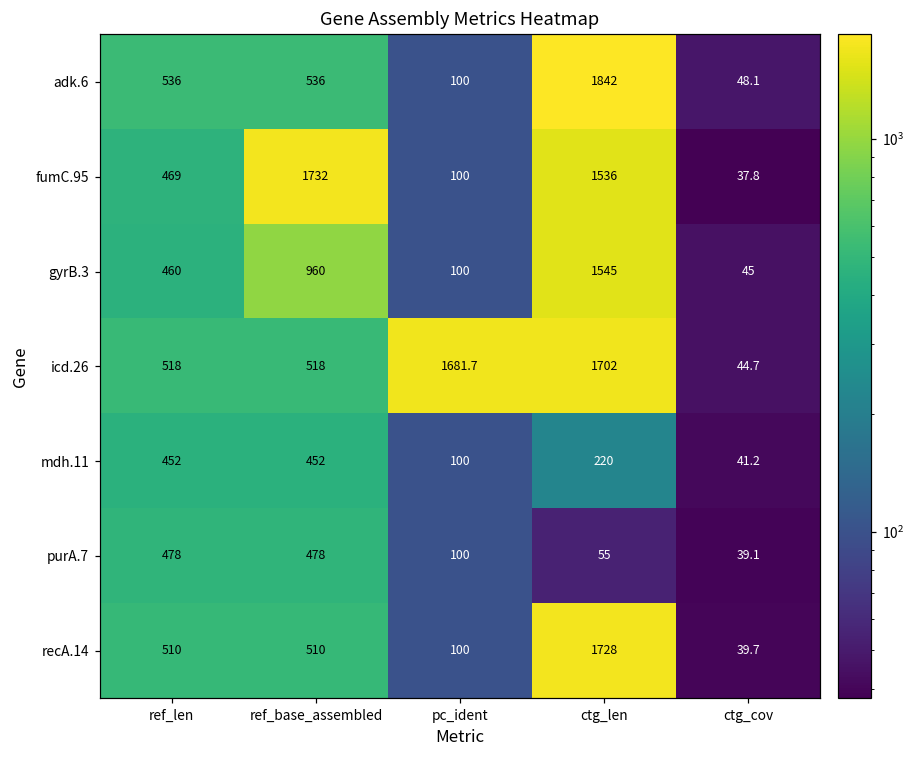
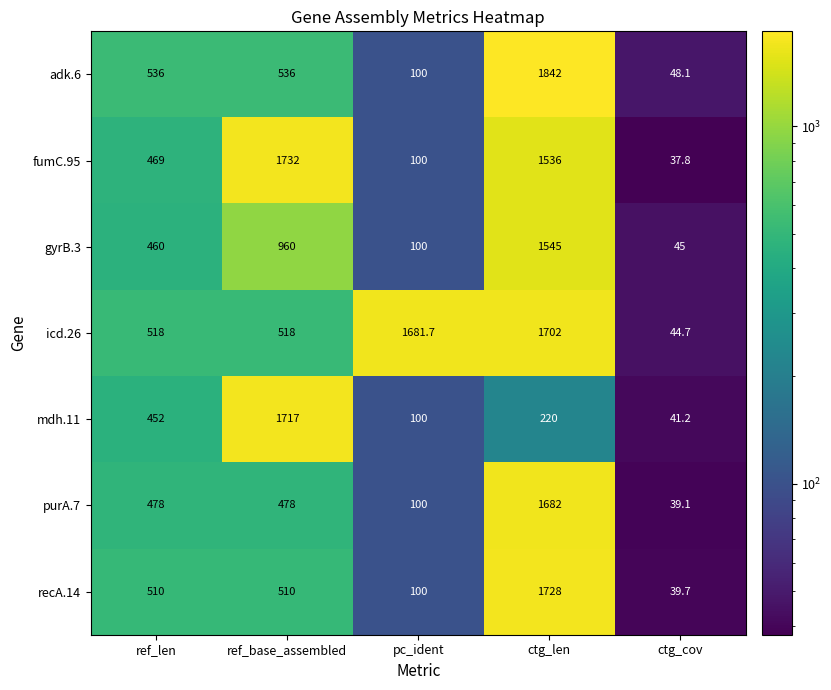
  {
    "adk.6": {
      "ref_len": 536,
      "ref_base_assembled": 536,
      "pc_ident": 100,
      "ctg_len": 1842,
      "ctg_cov": 48.1
    },
    "fumC.95": {
      "ref_len": 469,
      "ref_base_assembled": 1732,
      "pc_ident": 100,
      "ctg_len": 1536,
      "ctg_cov": 37.8
    },
    "gyrB.3": {
      "ref_len": 460,
      "ref_base_assembled": 960,
      "pc_ident": 100,
      "ctg_len": 1545,
      "ctg_cov": 45
    },
    "icd.26": {
      "ref_len": 518,
      "ref_base_assembled": 518,
      "pc_ident": 1681.7,
      "ctg_len": 1702,
      "ctg_cov": 44.7
    },
    "mdh.11": {
      "ref_len": 452,
-     "ref_base_assembled": 452,
+     "ref_base_assembled": 1717,
      "pc_ident": 100,
      "ctg_len": 220,
      "ctg_cov": 41.2
    },
    "purA.7": {
      "ref_len": 478,
      "ref_base_assembled": 478,
      "pc_ident": 100,
-     "ctg_len": 55,
+     "ctg_len": 1682,
      "ctg_cov": 39.1
    },
    "recA.14": {
      "ref_len": 510,
      "ref_base_assembled": 510,
      "pc_ident": 100,
      "ctg_len": 1728,
      "ctg_cov": 39.7
    }
  }
